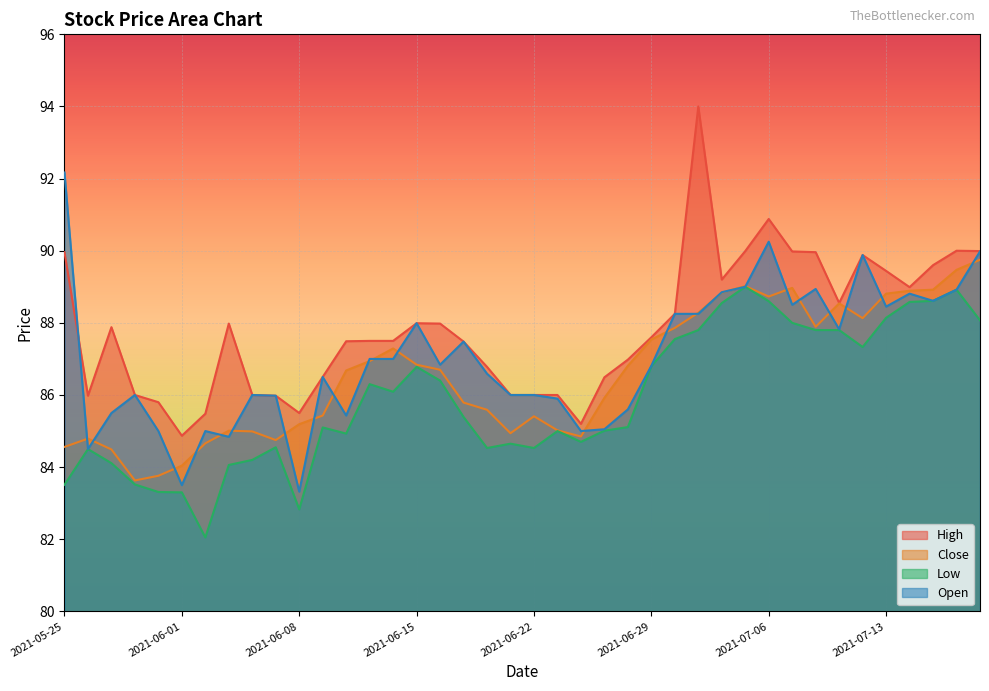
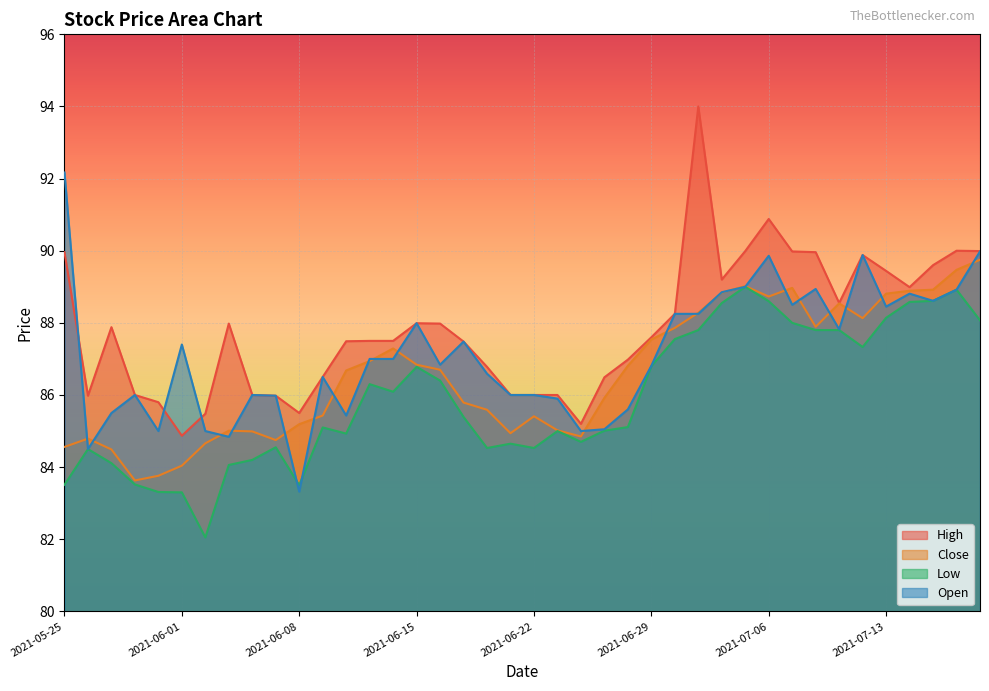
  {
    "Low": {
      "2021-05-25": 83.5,
      "2021-06-01": 83.3,
-     "2021-06-08": 82.8,
+     "2021-06-08": 83.5,
      "2021-06-22": 84.5,
      "2021-07-06": 88.6,
      "2021-07-13": 88.1
    },
    "Open": {
      "2021-05-25": 92.2,
-     "2021-06-01": 83.5,
+     "2021-06-01": 87.4,
      "2021-06-08": 83.3,
-     "2021-07-06": 90.3,
+     "2021-07-06": 89.9,
      "2021-07-13": 88.5
    }
  }
